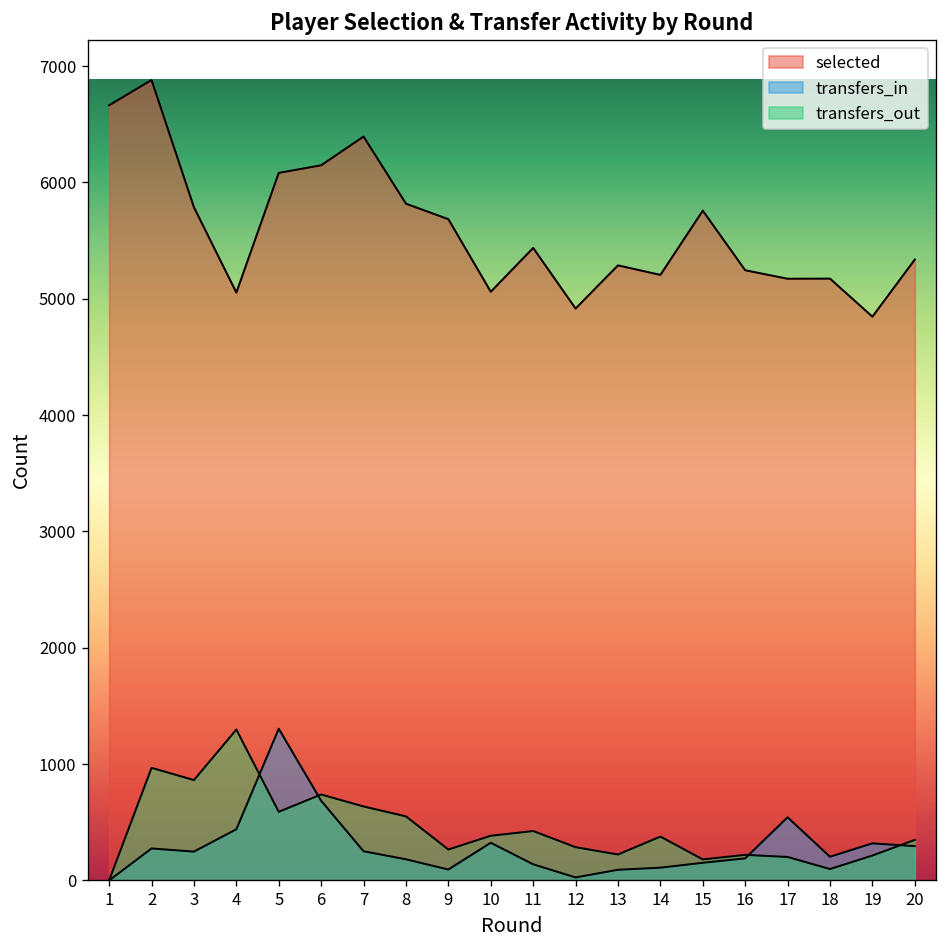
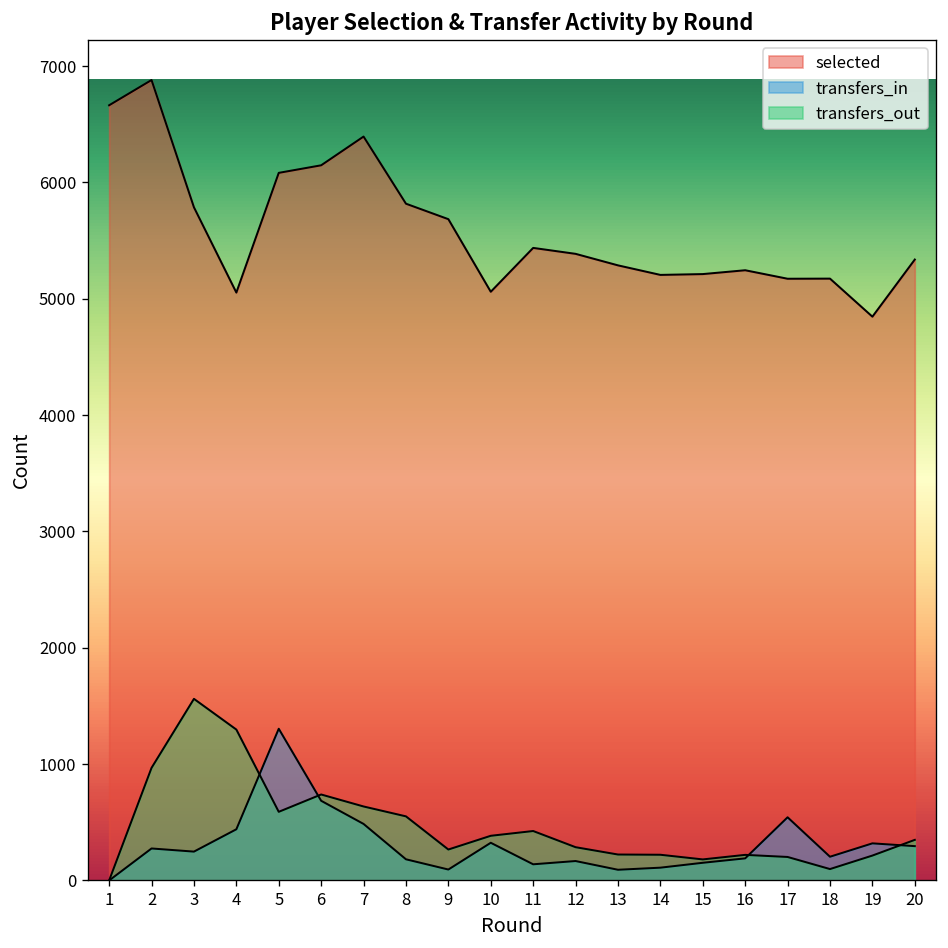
  {
    "selected": {
      "1": 6700,
      "2": 6900,
      "3": 5800,
      "4": 5100,
      "5": 6100,
      "6": 6100,
      "7": 6400,
      "8": 5800,
      "9": 5700,
      "10": 5100,
      "11": 5400,
-     "12": 4900,
+     "12": 5400,
      "13": 5300,
      "14": 5200,
-     "15": 5800,
+     "15": 5200,
      "16": 5200,
      "17": 5200,
      "18": 5200,
      "19": 4800,
      "20": 5300
    },
    "transfers_in": {
      "2": 300,
      "3": 200,
      "4": 400,
      "5": 1300,
      "6": 700,
-     "7": 300,
+     "7": 500,
      "8": 200,
      "9": 100,
      "10": 300,
      "11": 100,
-     "12": 0,
+     "12": 200,
      "13": 100,
      "14": 100,
      "15": 200,
      "16": 200,
      "17": 500,
      "18": 200,
      "19": 300,
      "20": 300
    },
    "transfers_out": {
      "2": 1000,
-     "3": 900,
+     "3": 1600,
      "4": 1300,
      "5": 600,
      "6": 700,
      "7": 600,
      "8": 600,
      "9": 300,
      "10": 400,
      "11": 400,
      "12": 300,
      "13": 200,
-     "14": 400,
+     "14": 200,
      "15": 200,
      "16": 200,
      "17": 200,
      "18": 100,
      "19": 200,
      "20": 300
    }
  }
